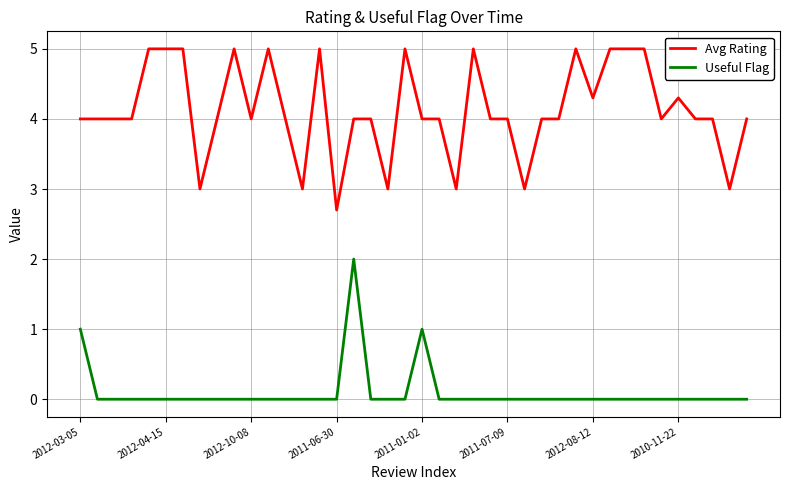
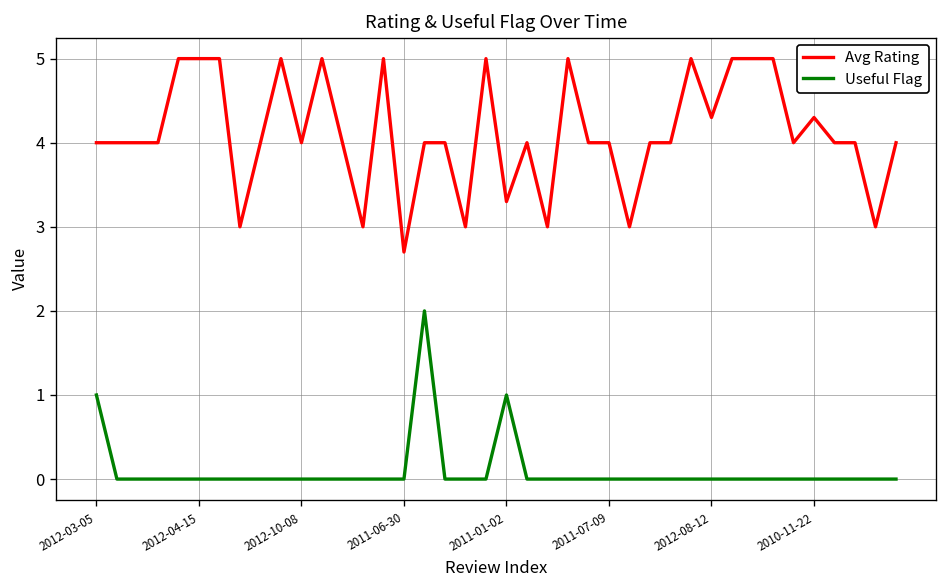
  {
    "Avg Rating": {
      "2012-03-05": 4.0,
      "2012-04-15": 5.0,
      "2012-10-08": 4.0,
      "2011-06-30": 2.7,
-     "2011-01-02": 4.0,
+     "2011-01-02": 3.3,
      "2011-07-09": 4.0,
      "2012-08-12": 4.3,
      "2010-11-22": 4.3
    },
    "Useful Flag": {
      "2012-03-05": 1.0,
      "2012-04-15": 0.0,
      "2012-10-08": 0.0,
      "2011-06-30": 0.0,
      "2011-01-02": 1.0,
      "2011-07-09": 0.0,
      "2012-08-12": 0.0,
      "2010-11-22": 0.0
    }
  }
